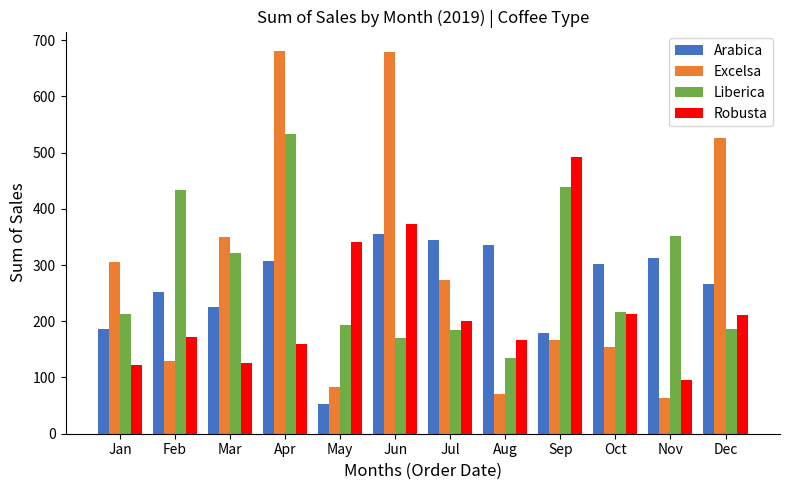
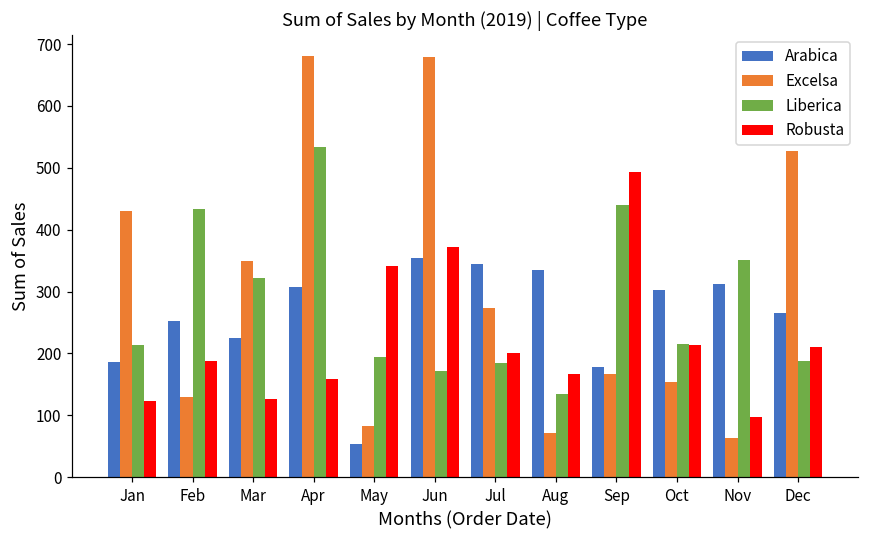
  {
    "Arabica": {
      "Jan": 190,
      "Feb": 250,
      "Mar": 220,
      "Apr": 310,
      "May": 50,
      "Jun": 350,
      "Jul": 350,
      "Aug": 330,
      "Sep": 180,
      "Oct": 300,
      "Nov": 310,
      "Dec": 270
    },
    "Excelsa": {
-     "Jan": 310,
+     "Jan": 430,
      "Feb": 130,
      "Mar": 350,
      "Apr": 680,
      "May": 80,
      "Jun": 680,
      "Jul": 270,
      "Aug": 70,
      "Sep": 170,
      "Oct": 150,
      "Nov": 60,
      "Dec": 530
    },
    "Liberica": {
      "Jan": 210,
      "Feb": 430,
      "Mar": 320,
      "Apr": 530,
      "May": 190,
      "Jun": 170,
      "Jul": 180,
      "Aug": 130,
      "Sep": 440,
      "Oct": 220,
      "Nov": 350,
      "Dec": 190
    },
    "Robusta": {
      "Jan": 120,
-     "Feb": 170,
+     "Feb": 190,
      "Mar": 130,
      "Apr": 160,
      "May": 340,
      "Jun": 370,
      "Jul": 200,
      "Aug": 170,
      "Sep": 490,
      "Oct": 210,
      "Nov": 100,
      "Dec": 210
    }
  }
